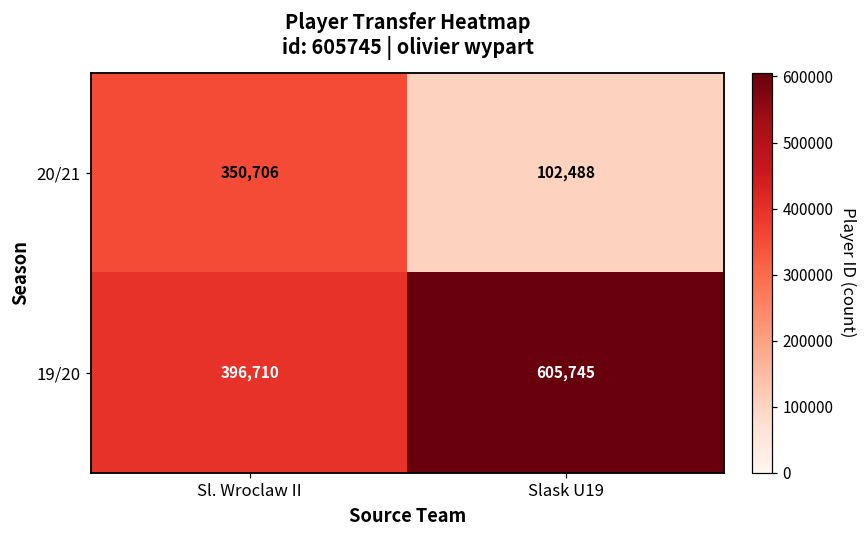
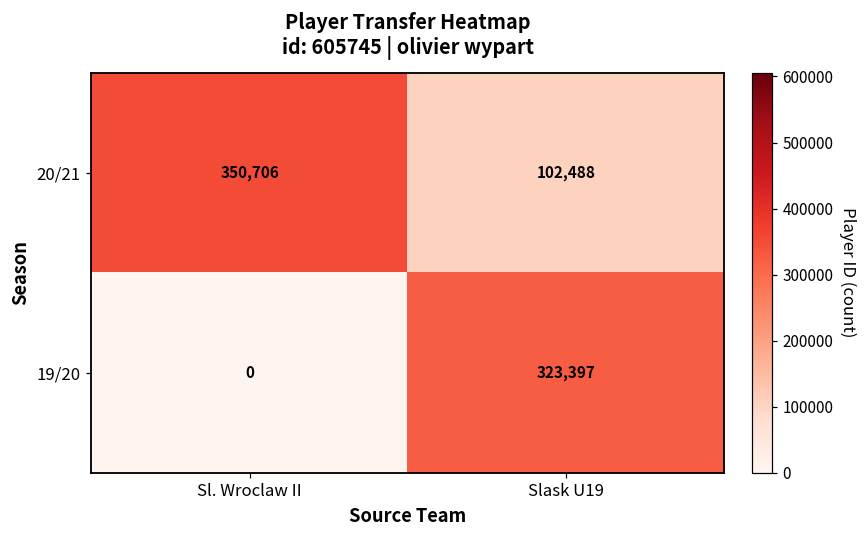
  {
    "20/21": {
      "Sl. Wroclaw II": "350,706",
      "Slask U19": "102,488"
    },
    "19/20": {
-     "Sl. Wroclaw II": "396,710",
-     "Slask U19": "605,745"
+     "Sl. Wroclaw II": "0",
+     "Slask U19": "323,397"
    }
  }
